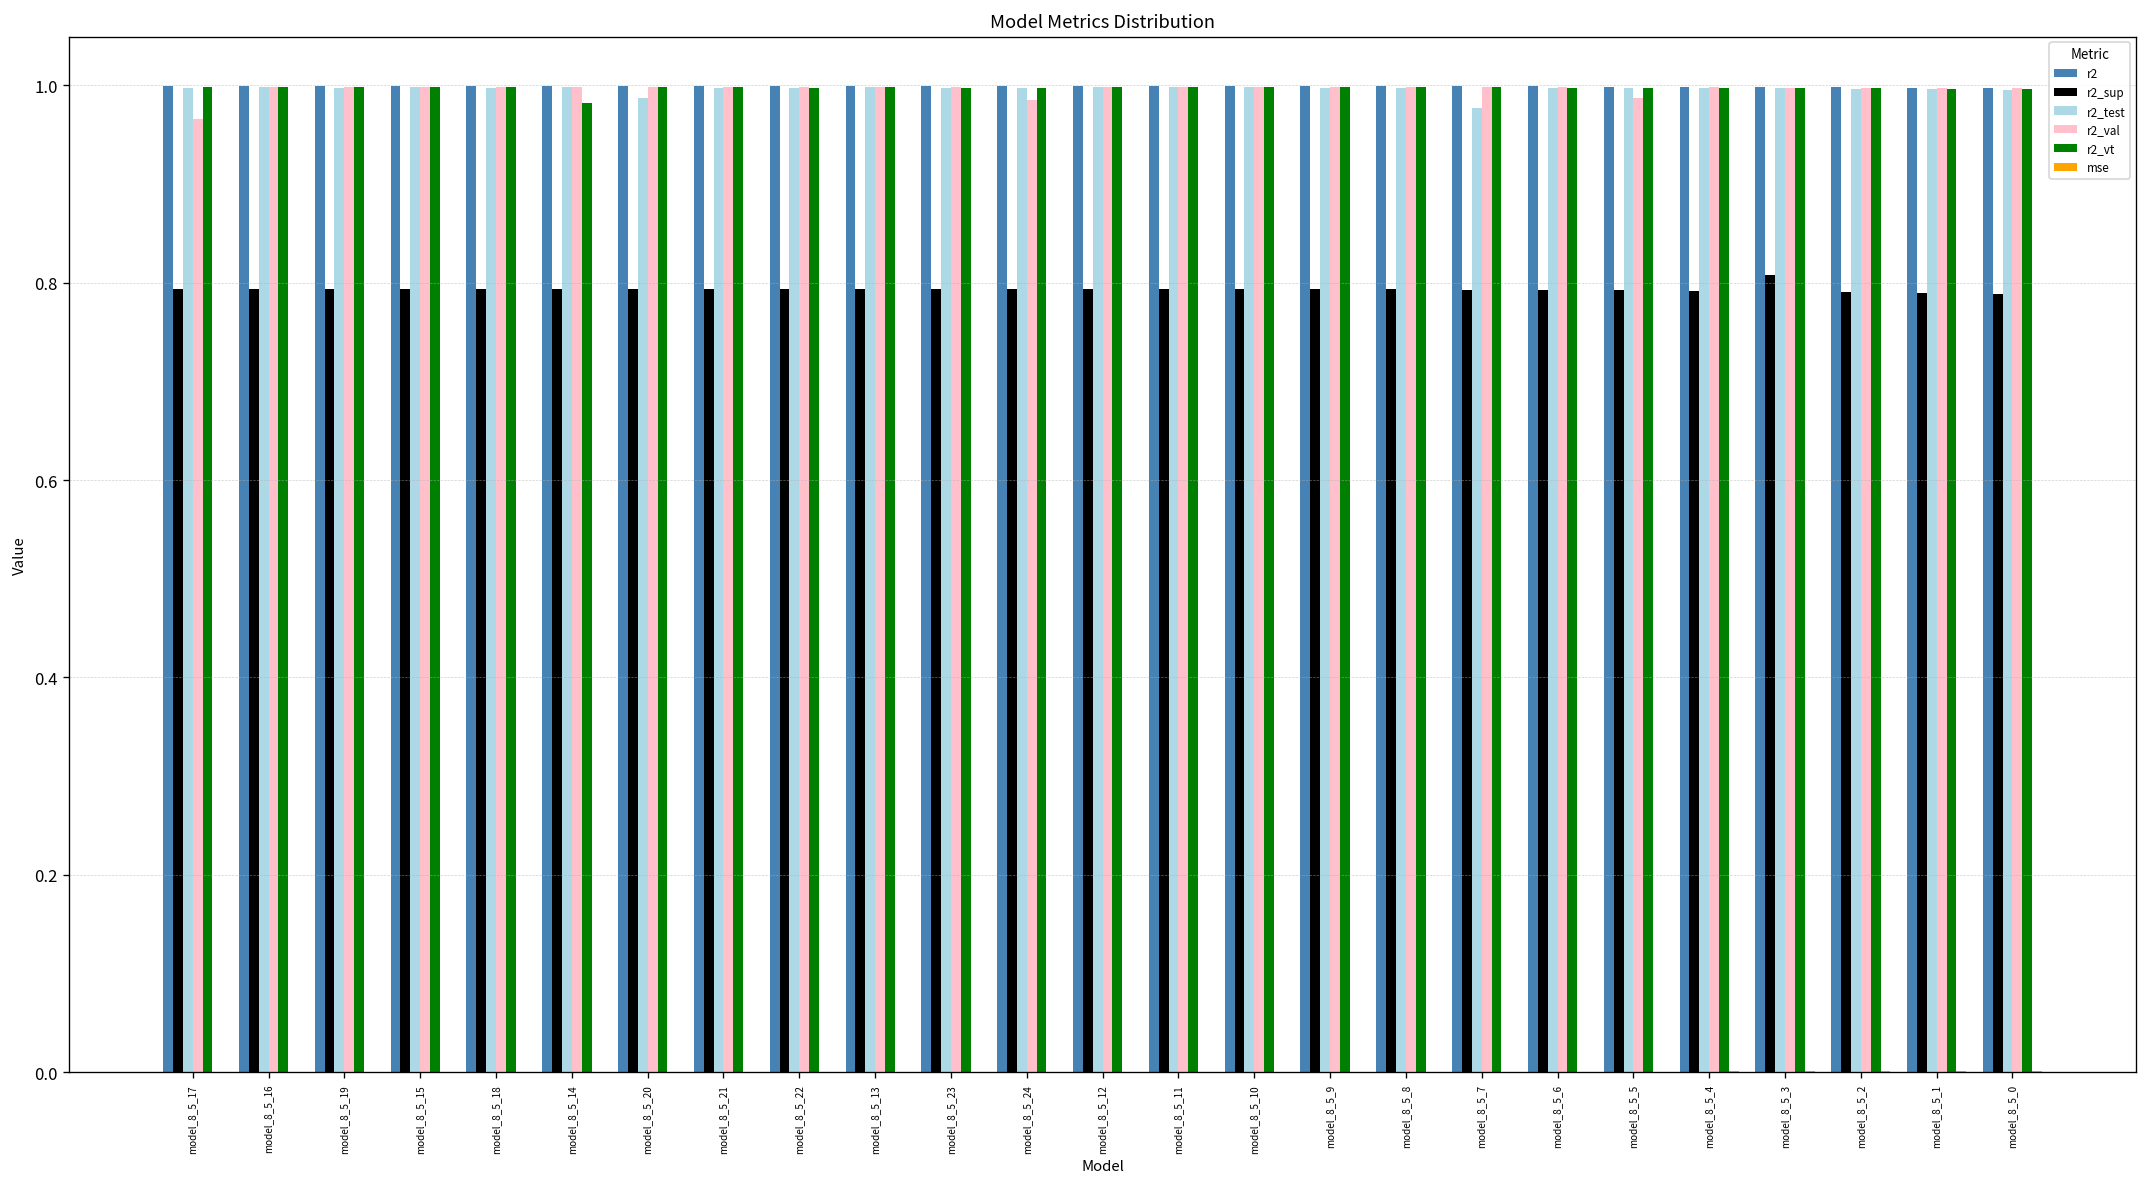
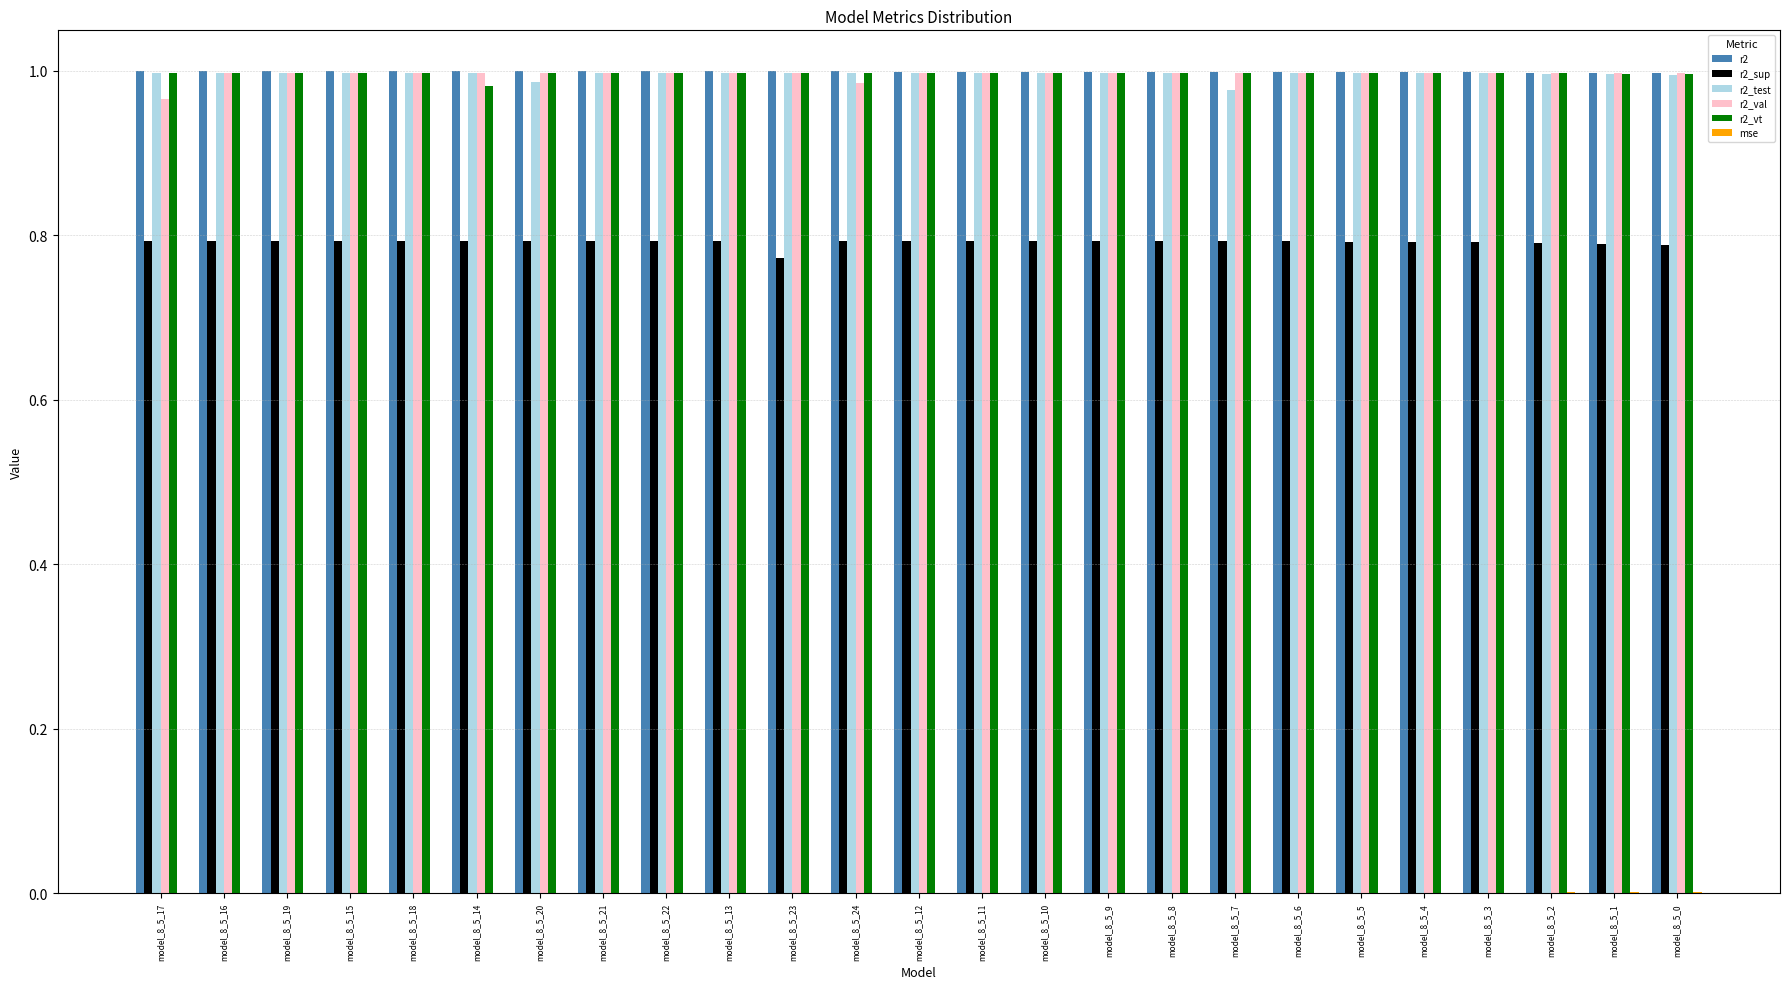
  {
    "r2": {
      "model_8_5_17": 1.00,
      "model_8_5_16": 1.00,
      "model_8_5_19": 1.00,
      "model_8_5_15": 1.00,
      "model_8_5_18": 1.00,
      "model_8_5_14": 1.00,
      "model_8_5_20": 1.00,
      "model_8_5_21": 1.00,
      "model_8_5_22": 1.00,
      "model_8_5_13": 1.00,
      "model_8_5_23": 1.00,
      "model_8_5_24": 1.00,
      "model_8_5_12": 1.00,
      "model_8_5_11": 1.00,
      "model_8_5_10": 1.00,
      "model_8_5_9": 1.00,
      "model_8_5_8": 1.00,
      "model_8_5_7": 1.00,
      "model_8_5_6": 1.00,
      "model_8_5_5": 1.00,
      "model_8_5_4": 1.00,
      "model_8_5_3": 1.00,
      "model_8_5_2": 1.00,
      "model_8_5_1": 1.00,
      "model_8_5_0": 1.00
    },
    "r2_sup": {
      "model_8_5_17": 0.79,
      "model_8_5_16": 0.79,
      "model_8_5_19": 0.79,
      "model_8_5_15": 0.79,
      "model_8_5_18": 0.79,
      "model_8_5_14": 0.79,
      "model_8_5_20": 0.79,
      "model_8_5_21": 0.79,
      "model_8_5_22": 0.79,
      "model_8_5_13": 0.79,
-     "model_8_5_23": 0.79,
+     "model_8_5_23": 0.77,
      "model_8_5_24": 0.79,
      "model_8_5_12": 0.79,
      "model_8_5_11": 0.79,
      "model_8_5_10": 0.79,
      "model_8_5_9": 0.79,
      "model_8_5_8": 0.79,
      "model_8_5_7": 0.79,
      "model_8_5_6": 0.79,
      "model_8_5_5": 0.79,
      "model_8_5_4": 0.79,
-     "model_8_5_3": 0.81,
+     "model_8_5_3": 0.79,
      "model_8_5_2": 0.79,
      "model_8_5_1": 0.79,
      "model_8_5_0": 0.79
    },
    "r2_test": {
      "model_8_5_17": 1.00,
      "model_8_5_16": 1.00,
      "model_8_5_19": 1.00,
      "model_8_5_15": 1.00,
      "model_8_5_18": 1.00,
      "model_8_5_14": 1.00,
      "model_8_5_20": 0.99,
      "model_8_5_21": 1.00,
      "model_8_5_22": 1.00,
      "model_8_5_13": 1.00,
      "model_8_5_23": 1.00,
      "model_8_5_24": 1.00,
      "model_8_5_12": 1.00,
      "model_8_5_11": 1.00,
      "model_8_5_10": 1.00,
      "model_8_5_9": 1.00,
      "model_8_5_8": 1.00,
      "model_8_5_7": 0.98,
      "model_8_5_6": 1.00,
      "model_8_5_5": 1.00,
      "model_8_5_4": 1.00,
      "model_8_5_3": 1.00,
      "model_8_5_2": 1.00,
      "model_8_5_1": 1.00,
      "model_8_5_0": 1.00
    },
    "r2_val": {
      "model_8_5_17": 0.97,
      "model_8_5_16": 1.00,
      "model_8_5_19": 1.00,
      "model_8_5_15": 1.00,
      "model_8_5_18": 1.00,
      "model_8_5_14": 1.00,
      "model_8_5_20": 1.00,
      "model_8_5_21": 1.00,
      "model_8_5_22": 1.00,
      "model_8_5_13": 1.00,
      "model_8_5_23": 1.00,
      "model_8_5_24": 0.99,
      "model_8_5_12": 1.00,
      "model_8_5_11": 1.00,
      "model_8_5_10": 1.00,
      "model_8_5_9": 1.00,
      "model_8_5_8": 1.00,
      "model_8_5_7": 1.00,
      "model_8_5_6": 1.00,
-     "model_8_5_5": 0.99,
+     "model_8_5_5": 1.00,
      "model_8_5_4": 1.00,
      "model_8_5_3": 1.00,
      "model_8_5_2": 1.00,
      "model_8_5_1": 1.00,
      "model_8_5_0": 1.00
    },
    "r2_vt": {
      "model_8_5_17": 1.00,
      "model_8_5_16": 1.00,
      "model_8_5_19": 1.00,
      "model_8_5_15": 1.00,
      "model_8_5_18": 1.00,
      "model_8_5_14": 0.98,
      "model_8_5_20": 1.00,
      "model_8_5_21": 1.00,
      "model_8_5_22": 1.00,
      "model_8_5_13": 1.00,
      "model_8_5_23": 1.00,
      "model_8_5_24": 1.00,
      "model_8_5_12": 1.00,
      "model_8_5_11": 1.00,
      "model_8_5_10": 1.00,
      "model_8_5_9": 1.00,
      "model_8_5_8": 1.00,
      "model_8_5_7": 1.00,
      "model_8_5_6": 1.00,
      "model_8_5_5": 1.00,
      "model_8_5_4": 1.00,
      "model_8_5_3": 1.00,
      "model_8_5_2": 1.00,
      "model_8_5_1": 1.00,
      "model_8_5_0": 1.00
    }
  }
